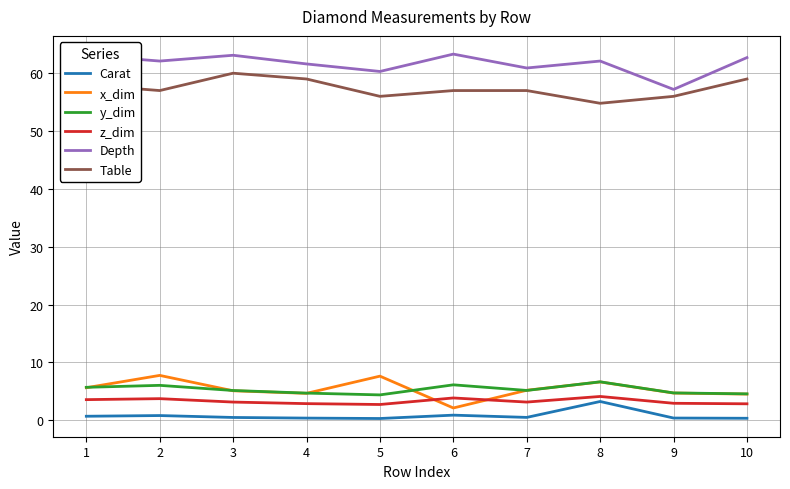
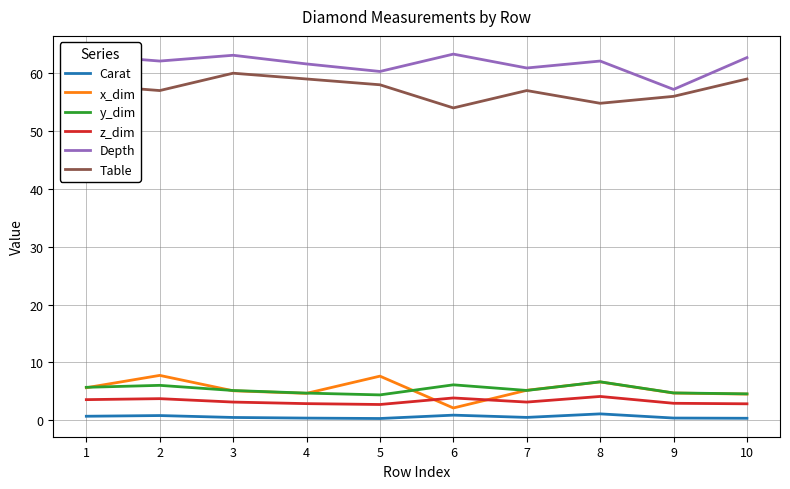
  {
    "Carat": {
      "1": 1,
      "2": 1,
      "3": 1,
      "4": 0,
      "5": 0,
      "6": 1,
      "7": 1,
-     "8": 3,
+     "8": 1,
      "9": 0,
      "10": 0
    },
    "x_dim": {
      "2": 8,
      "5": 8,
      "6": 2
    },
    "y_dim": {
      "2": 6,
      "5": 4,
      "6": 6
    },
    "z_dim": {
      "1": 4,
      "2": 4,
      "3": 3,
      "4": 3,
      "5": 3,
      "6": 4,
      "7": 3,
      "8": 4,
      "9": 3,
      "10": 3
    },
    "Depth": {
      "2": 62,
      "3": 63,
      "4": 62,
      "5": 60,
      "6": 63,
      "7": 61,
      "8": 62,
      "9": 57,
      "10": 63
    },
    "Table": {
      "2": 57,
      "3": 60,
      "4": 59,
-     "5": 56,
-     "6": 57,
+     "5": 58,
+     "6": 54,
      "7": 57,
      "8": 55,
      "9": 56,
      "10": 59
    }
  }
